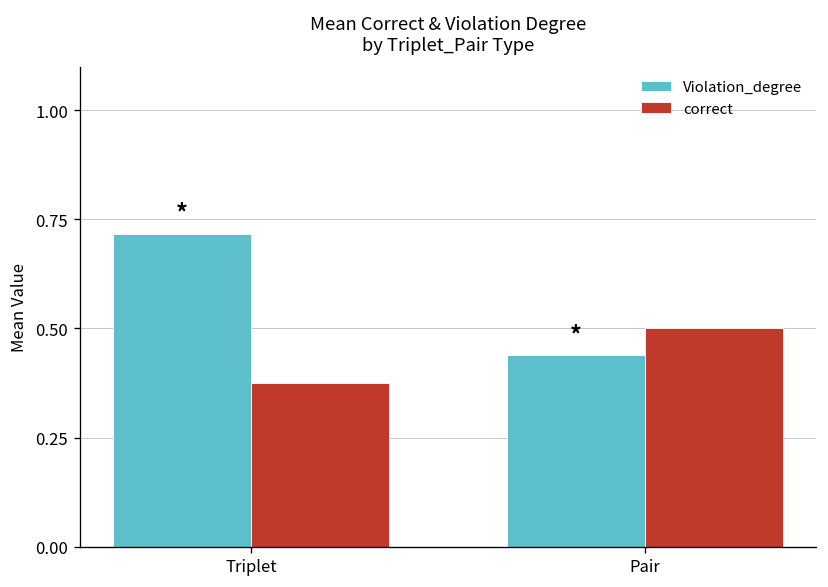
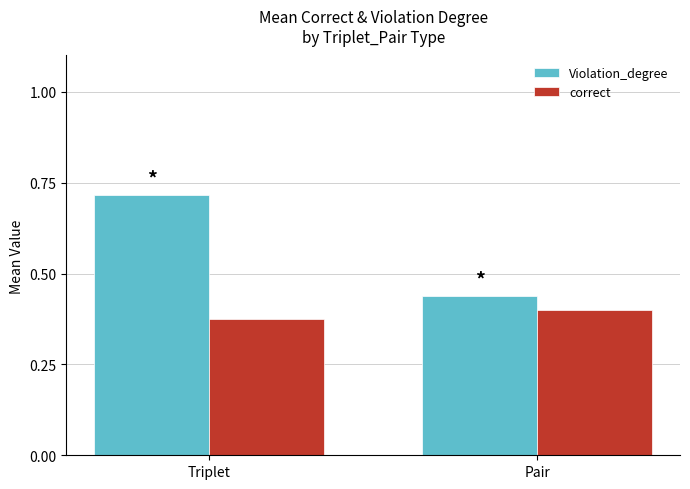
  {
    "Violation_degree": {
      "Triplet": 0.72,
      "Pair": 0.44
    },
    "correct": {
      "Triplet": 0.38,
-     "Pair": 0.5
+     "Pair": 0.4
    }
  }
